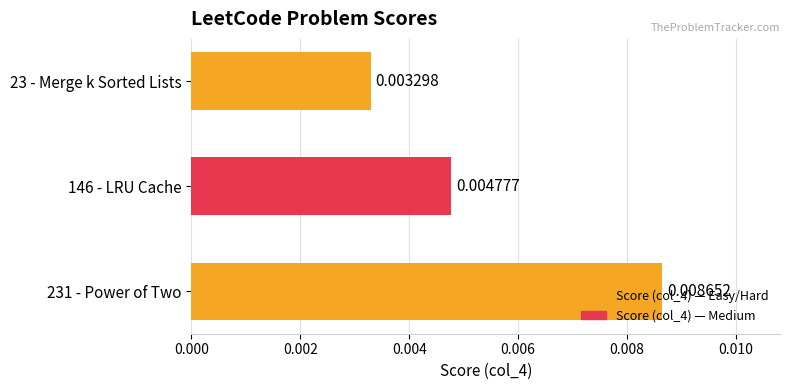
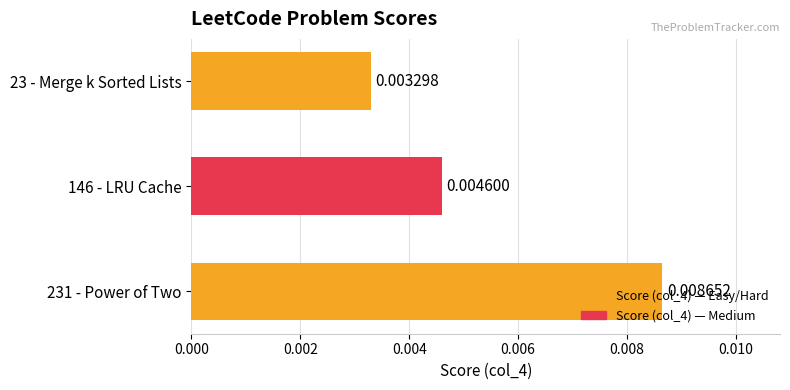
  {
    "23 - Merge k Sorted Lists": 0.003298,
-   "146 - LRU Cache": 0.004777,
+   "146 - LRU Cache": 0.004600,
    "231 - Power of Two": 0.008652
  }
